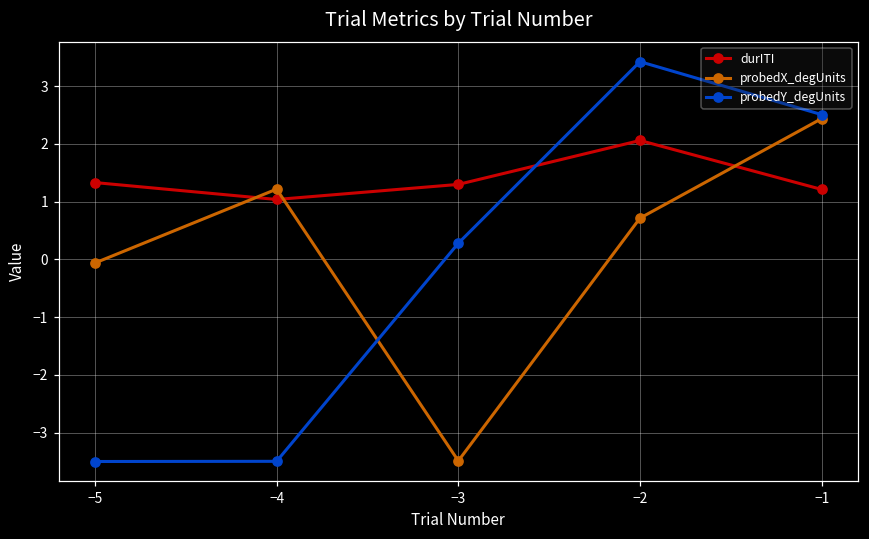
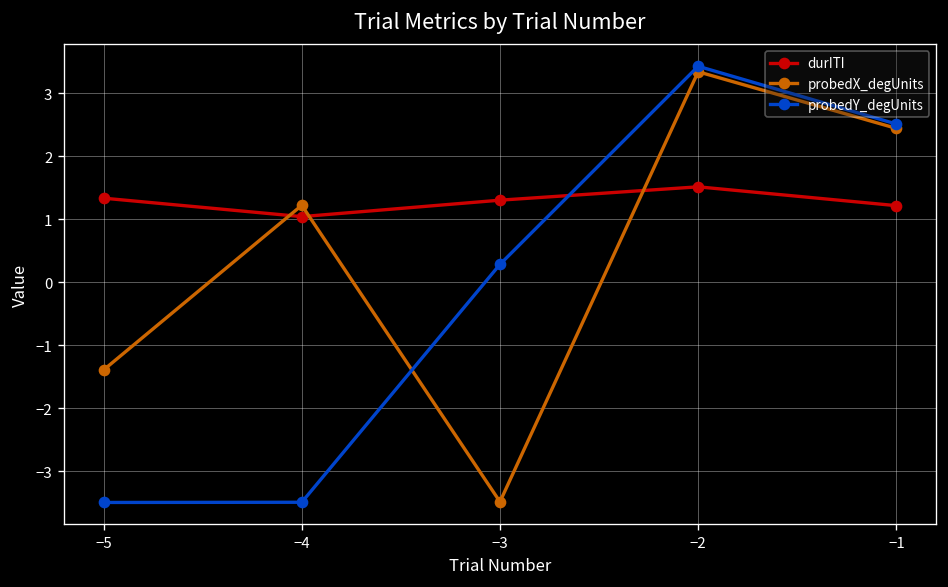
  {
    "durITI": {
      "−5": 1.3,
      "−4": 1.0,
      "−3": 1.3,
-     "−2": 2.1,
+     "−2": 1.5,
      "−1": 1.2
    },
    "probedX_degUnits": {
-     "−5": -0.1,
+     "−5": -1.4,
      "−4": 1.2,
      "−3": -3.5,
-     "−2": 0.7,
+     "−2": 3.3,
      "−1": 2.4
    },
    "probedY_degUnits": {
      "−5": -3.5,
      "−4": -3.5,
      "−3": 0.3,
      "−2": 3.4,
      "−1": 2.5
    }
  }
